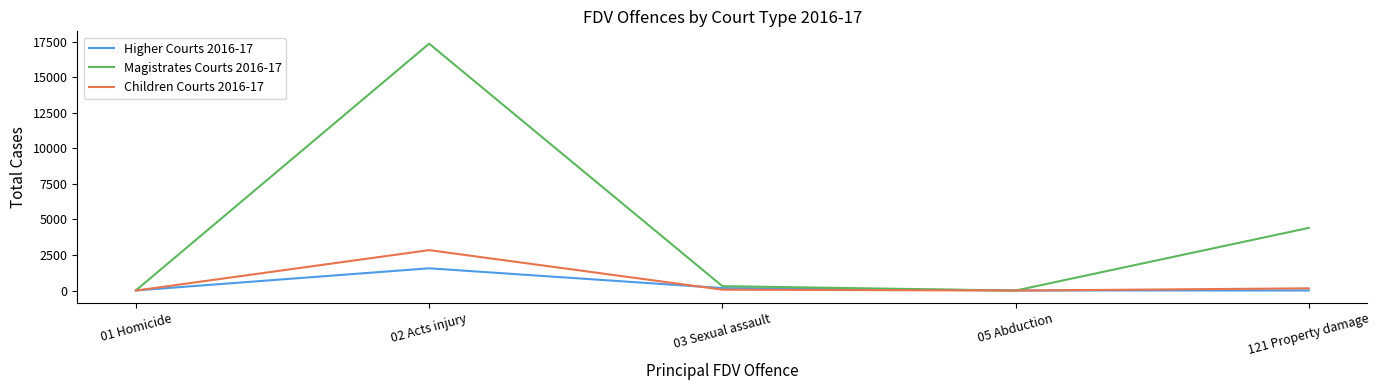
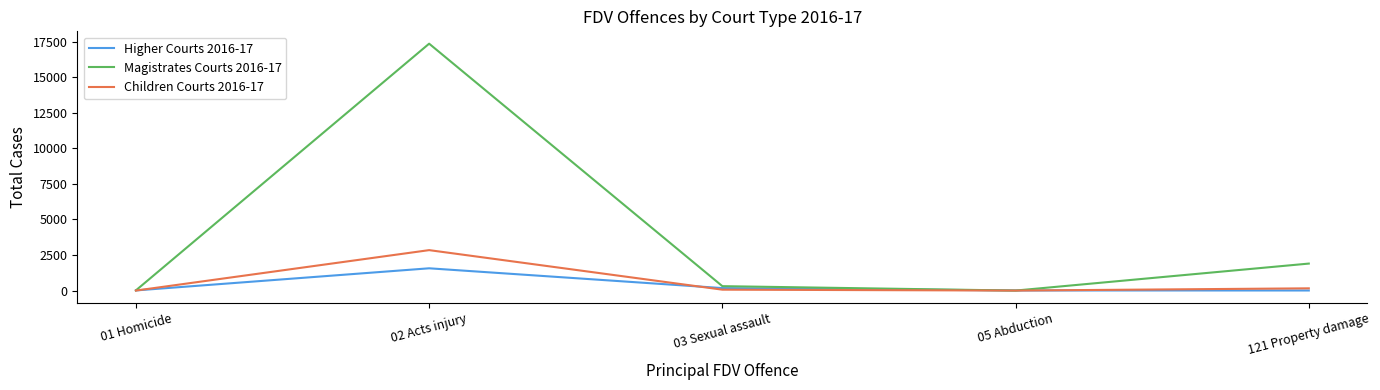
  {
    "Higher Courts 2016-17": {
      "02 Acts injury": 1600
    },
    "Magistrates Courts 2016-17": {
      "02 Acts injury": 17400,
-     "121 Property damage": 4400
+     "121 Property damage": 1900
    },
    "Children Courts 2016-17": {
      "02 Acts injury": 2800
    }
  }
